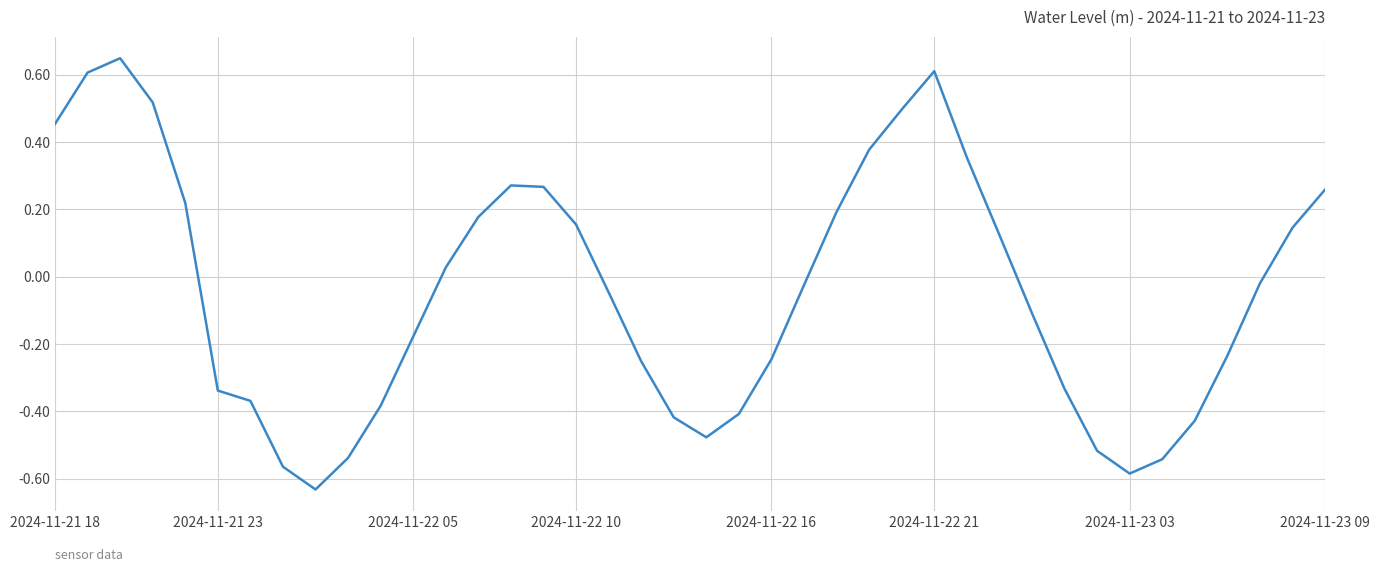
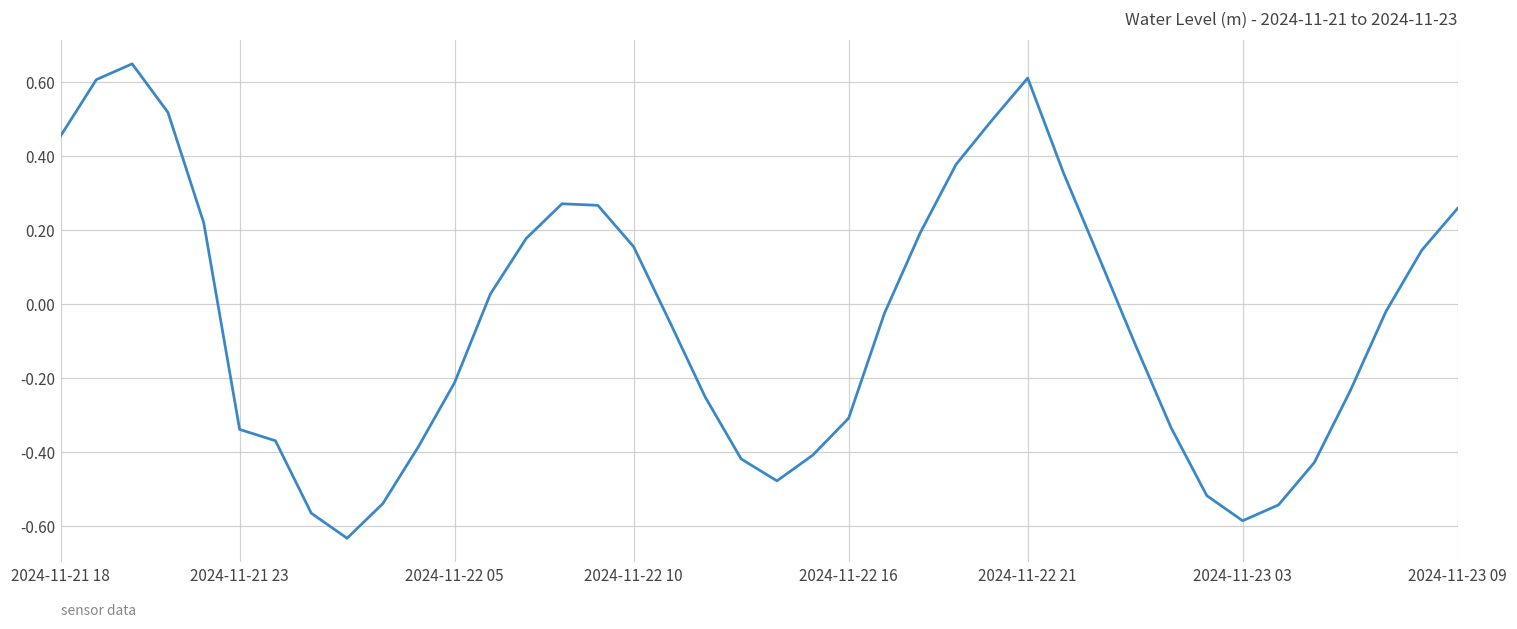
  {
    "2024-11-21 18": 0.45,
    "2024-11-21 23": -0.34,
-   "2024-11-22 05": -0.18,
+   "2024-11-22 05": -0.21,
    "2024-11-22 10": 0.15,
-   "2024-11-22 16": -0.25,
+   "2024-11-22 16": -0.31,
    "2024-11-22 21": 0.61,
    "2024-11-23 03": -0.59,
    "2024-11-23 09": 0.26
  }
